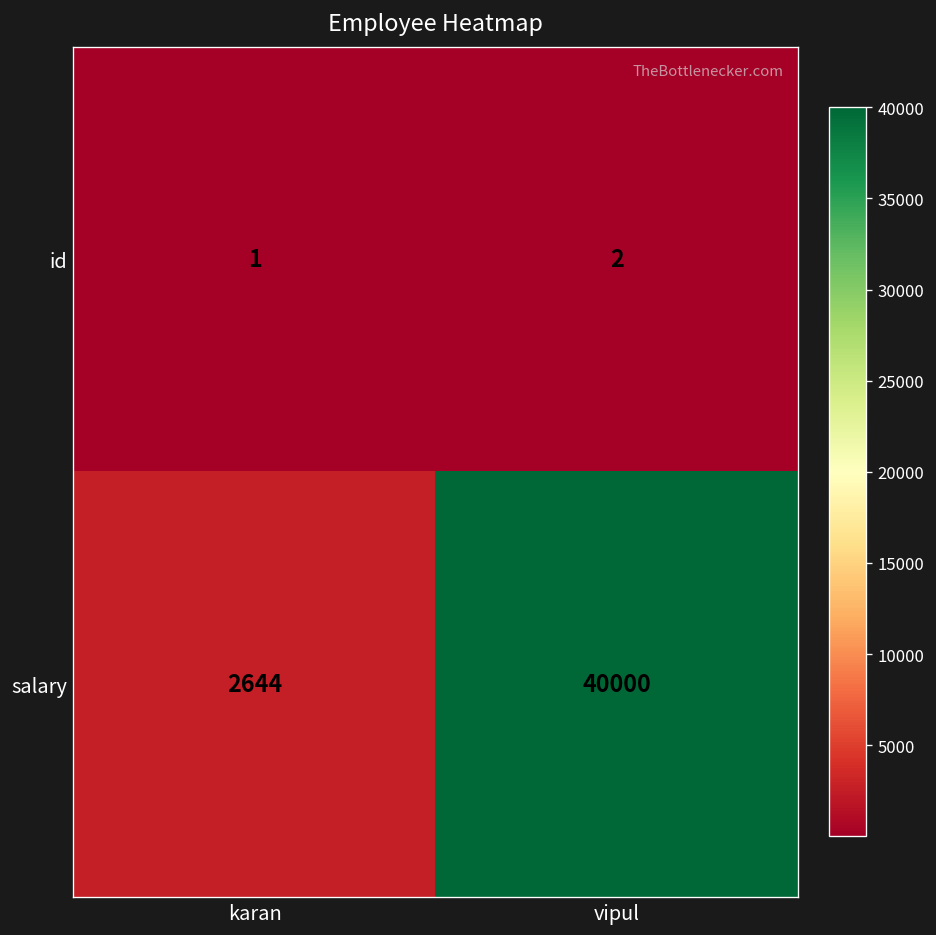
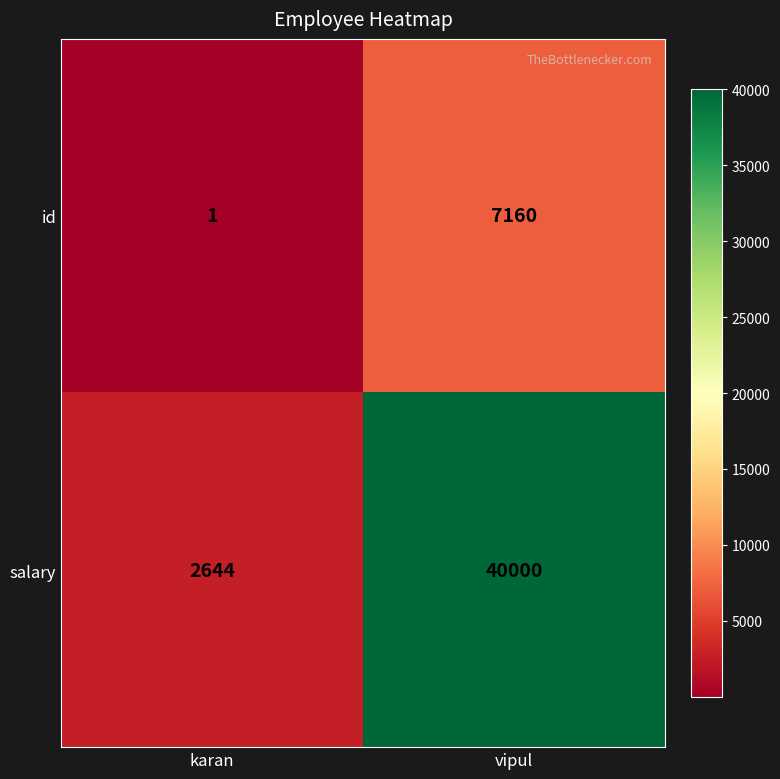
  {
    "id": {
      "karan": 1,
-     "vipul": 2
+     "vipul": 7160
    },
    "salary": {
      "karan": 2644,
      "vipul": 40000
    }
  }
